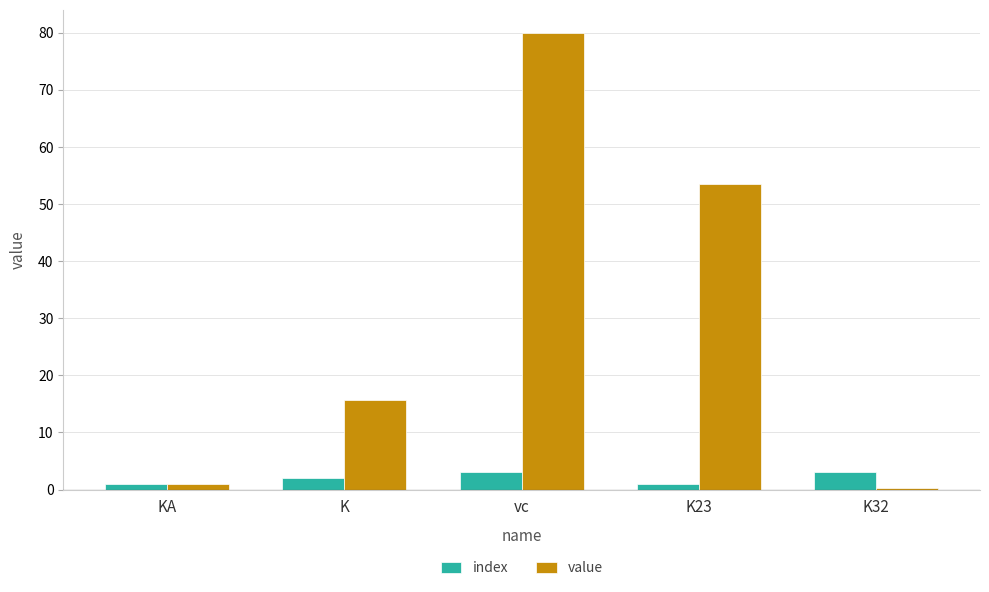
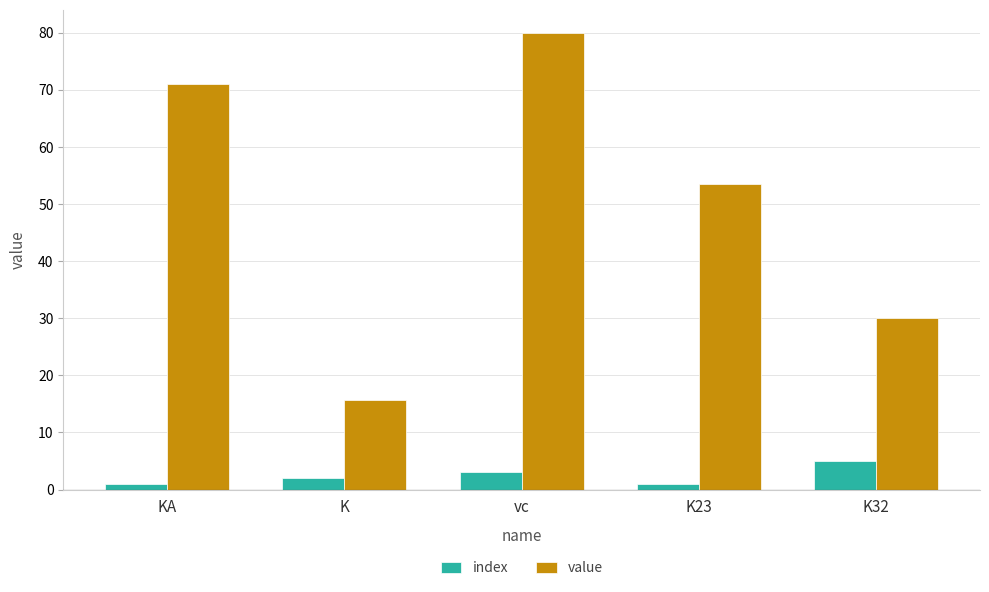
  {
    "index": {
      "KA": 1,
      "K": 2,
      "vc": 3,
      "K23": 1,
-     "K32": 3
+     "K32": 5
    },
    "value": {
-     "KA": 1,
+     "KA": 71,
      "K": 16,
      "vc": 80,
      "K23": 54,
-     "K32": 0
+     "K32": 30
    }
  }
